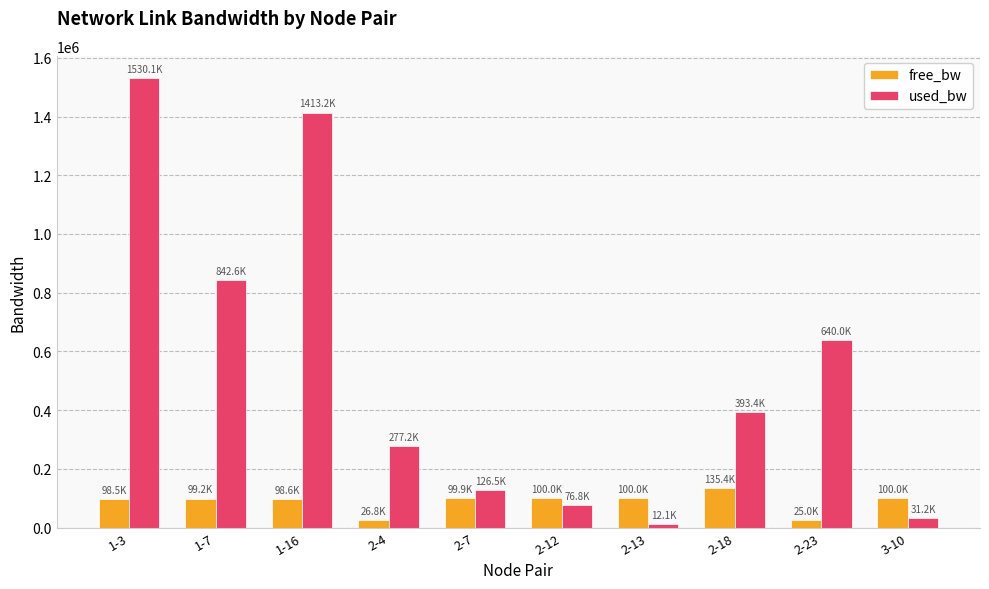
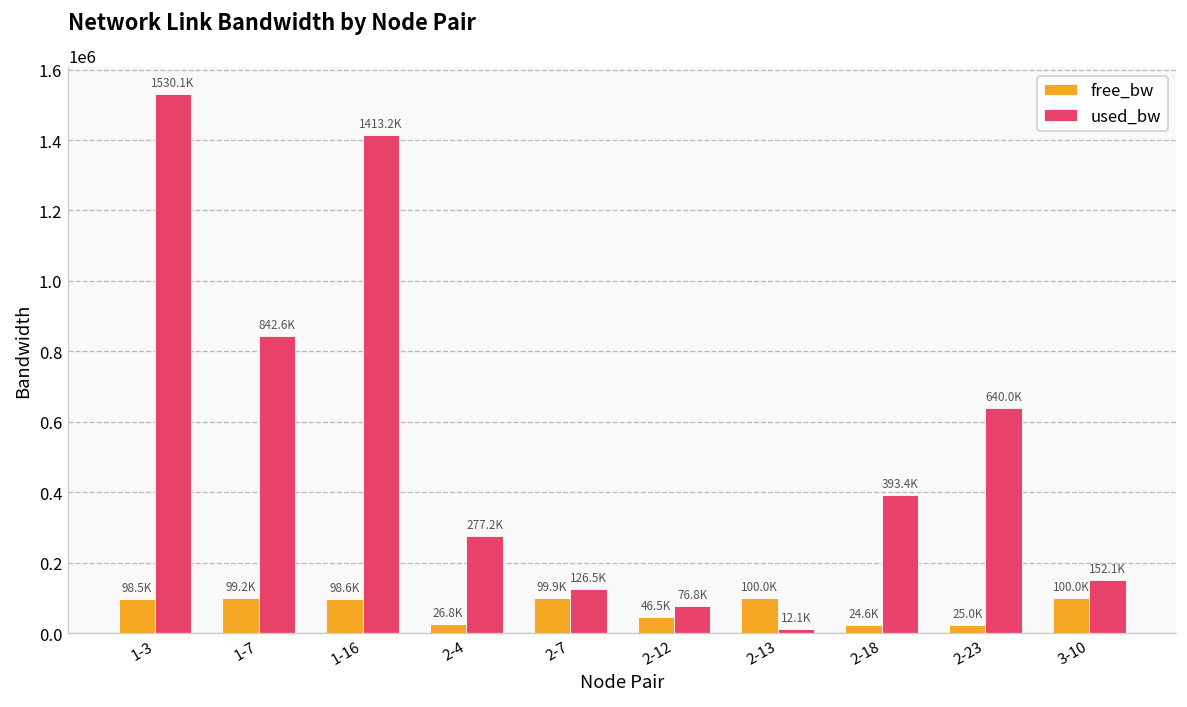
  {
    "free_bw": {
      "1-3": "98.5K",
      "1-7": "99.2K",
      "1-16": "98.6K",
      "2-4": "26.8K",
      "2-7": "99.9K",
-     "2-12": "100.0K",
+     "2-12": "46.5K",
      "2-13": "100.0K",
-     "2-18": "135.4K",
+     "2-18": "24.6K",
      "2-23": "25.0K",
      "3-10": "100.0K"
    },
    "used_bw": {
      "1-3": "1530.1K",
      "1-7": "842.6K",
      "1-16": "1413.2K",
      "2-4": "277.2K",
      "2-7": "126.5K",
      "2-12": "76.8K",
      "2-13": "12.1K",
      "2-18": "393.4K",
      "2-23": "640.0K",
-     "3-10": "31.2K"
+     "3-10": "152.1K"
    }
  }
